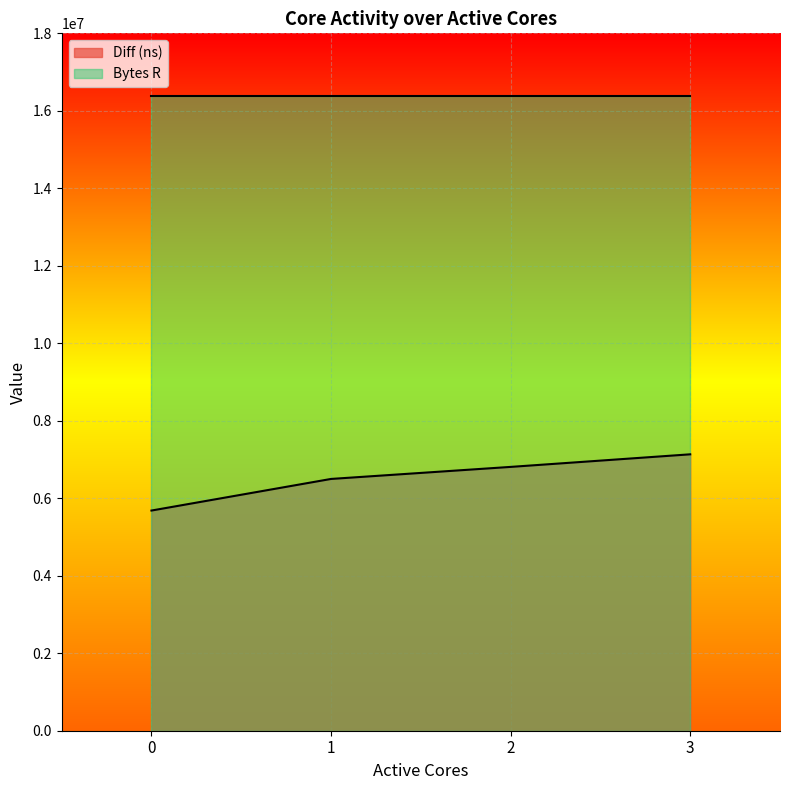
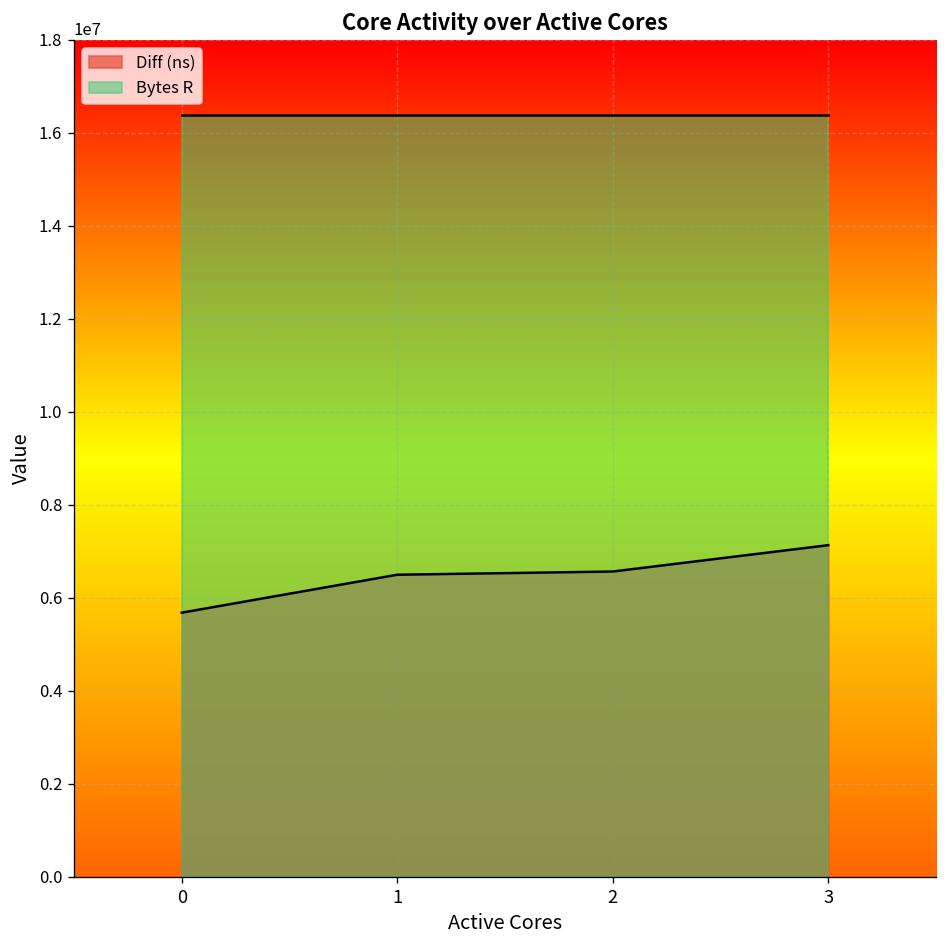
  {
    "Diff (ns)": {
      "0": 5700000,
      "1": 6500000,
-     "2": 6800000,
+     "2": 6600000,
      "3": 7100000
    },
    "Bytes R": {
      "0": 16400000,
      "1": 16400000,
      "2": 16400000,
      "3": 16400000
    }
  }
